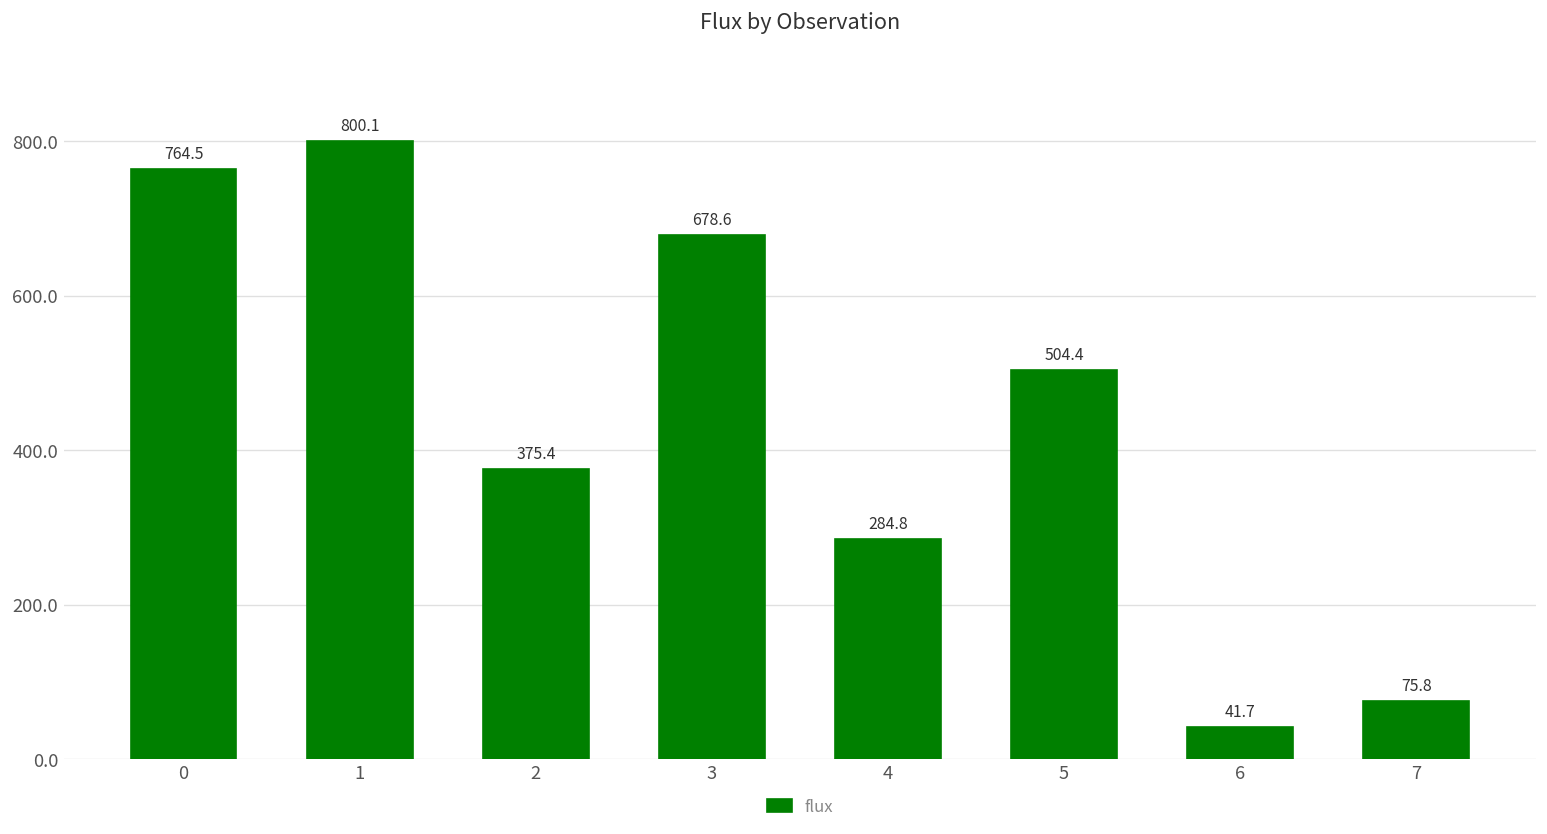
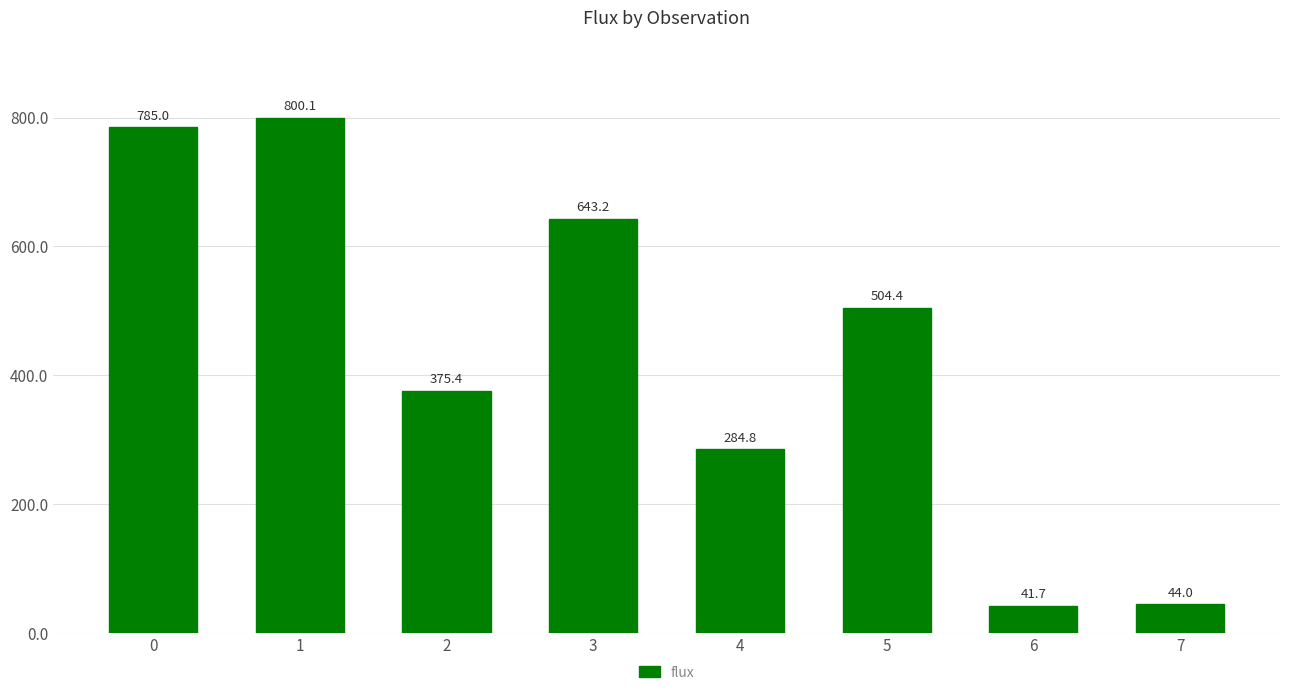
  {
-   "0": 764.5,
+   "0": 785.0,
    "1": 800.1,
    "2": 375.4,
-   "3": 678.6,
+   "3": 643.2,
    "4": 284.8,
    "5": 504.4,
    "6": 41.7,
-   "7": 75.8
+   "7": 44.0
  }
